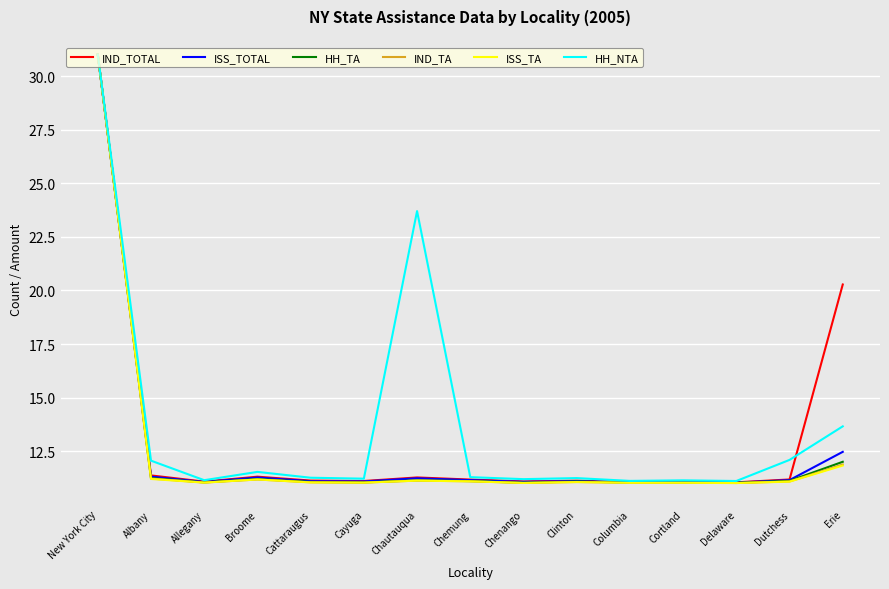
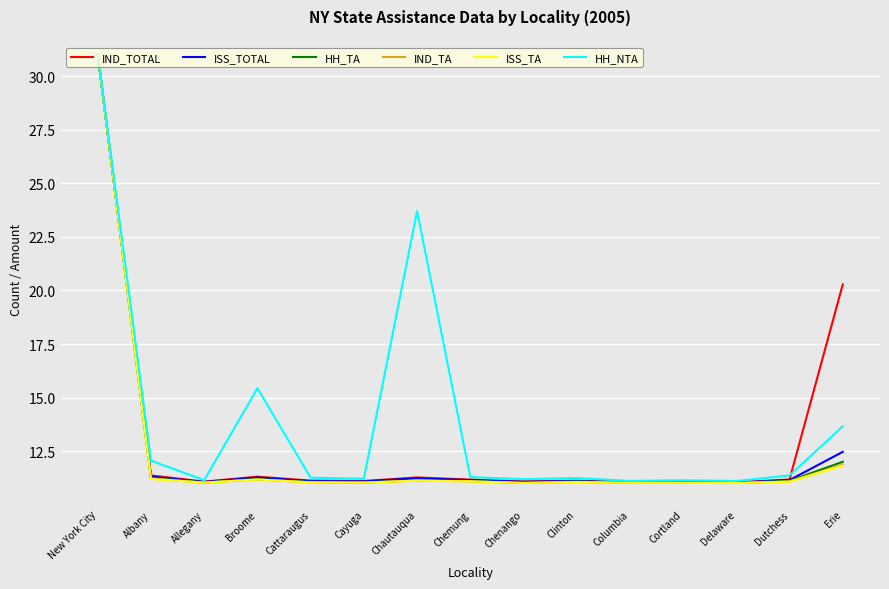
  {
    "IND_TOTAL": {
      "Erie": 20.3
    },
    "ISS_TOTAL": {
      "Erie": 12.5
    },
    "HH_TA": {
      "Erie": 12.0
    },
    "HH_NTA": {
      "Albany": 12.1,
-     "Broome": 11.5,
+     "Broome": 15.4,
      "Cattaraugus": 11.3,
      "Chautauqua": 23.7,
-     "Dutchess": 12.1,
+     "Dutchess": 11.4,
      "Erie": 13.7
    }
  }
